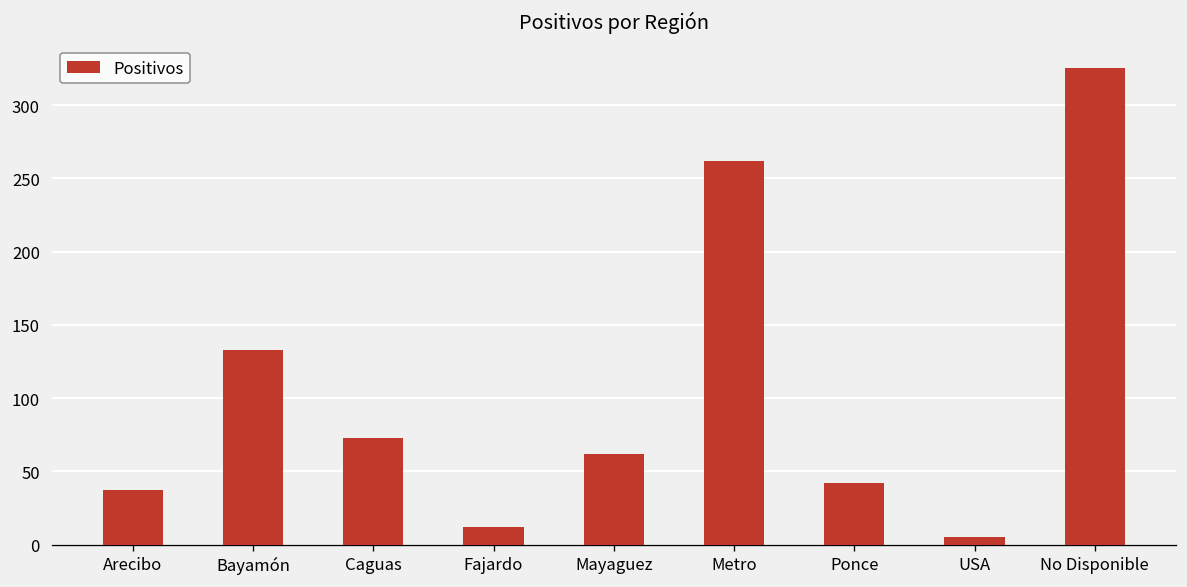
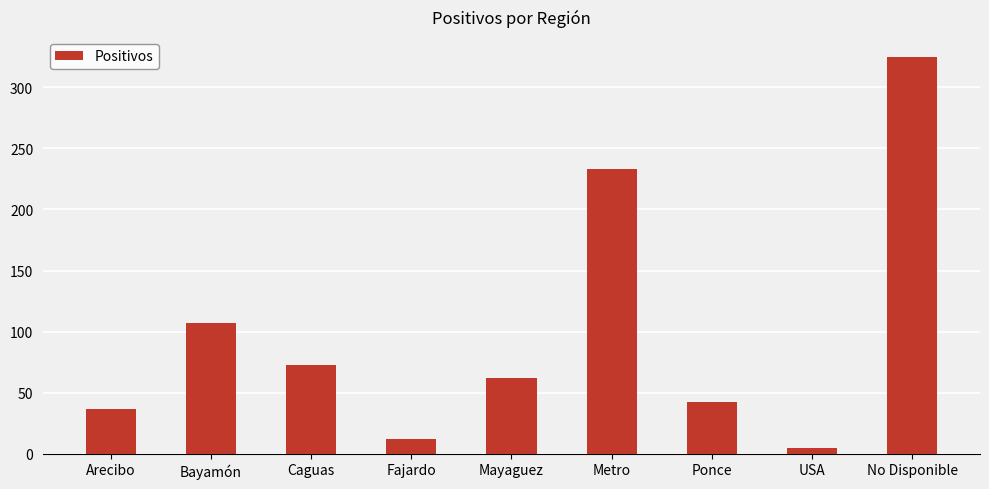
  {
    "Arecibo": 37,
-   "Bayamón": 133,
+   "Bayamón": 107,
    "Caguas": 73,
    "Fajardo": 12,
    "Mayaguez": 62,
-   "Metro": 262,
+   "Metro": 233,
    "Ponce": 42,
    "USA": 5,
    "No Disponible": 325
  }
